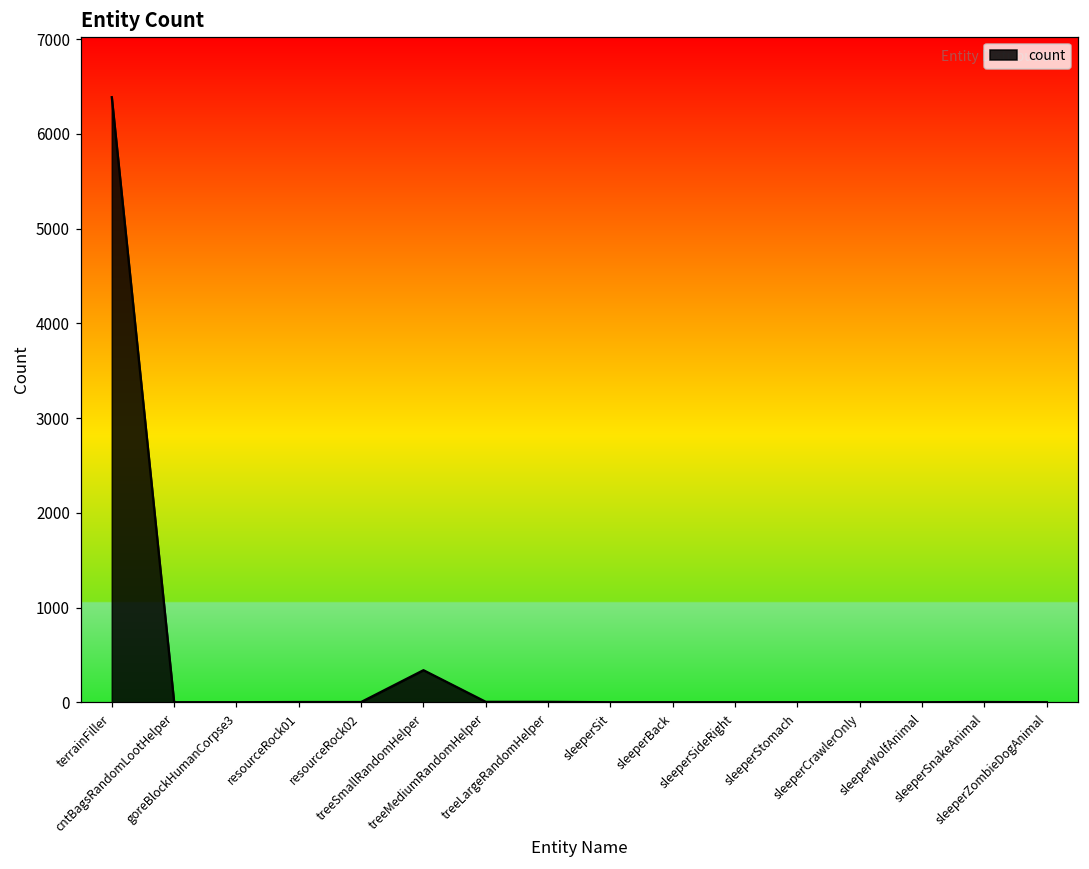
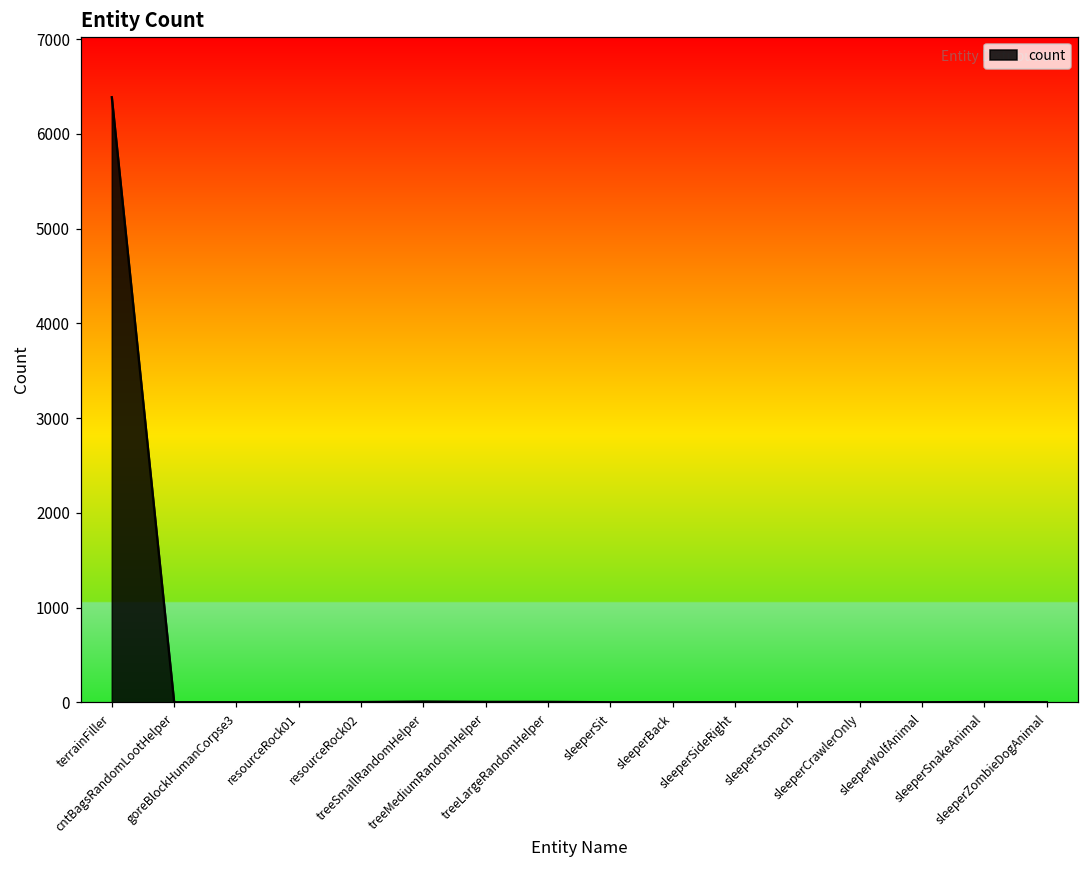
  {
    "terrainFiller": 6400,
    "cntBagsRandomLootHelper": 0,
    "goreBlockHumanCorpse3": 0,
    "resourceRock01": 0,
    "resourceRock02": 0,
-   "treeSmallRandomHelper": 300,
+   "treeSmallRandomHelper": 0,
    "treeMediumRandomHelper": 0,
    "treeLargeRandomHelper": 0,
    "sleeperSit": 0,
    "sleeperBack": 0,
    "sleeperSideRight": 0,
    "sleeperStomach": 0,
    "sleeperCrawlerOnly": 0,
    "sleeperWolfAnimal": 0,
    "sleeperSnakeAnimal": 0,
    "sleeperZombieDogAnimal": 0
  }
